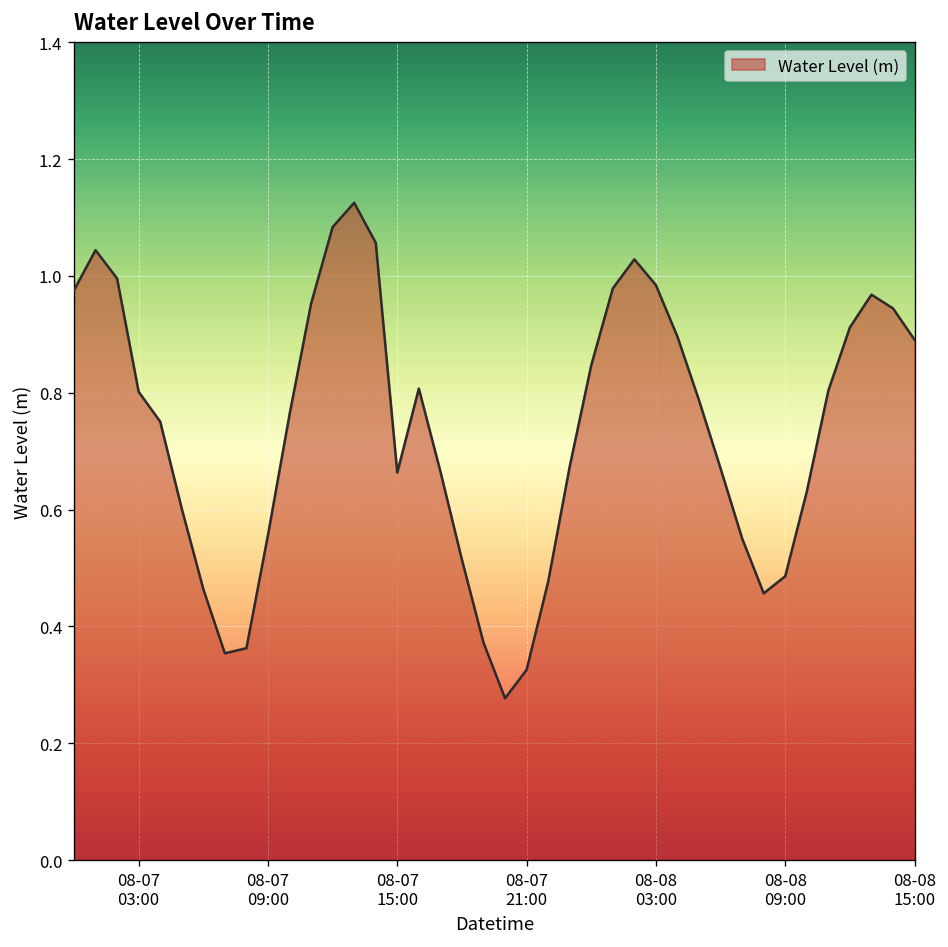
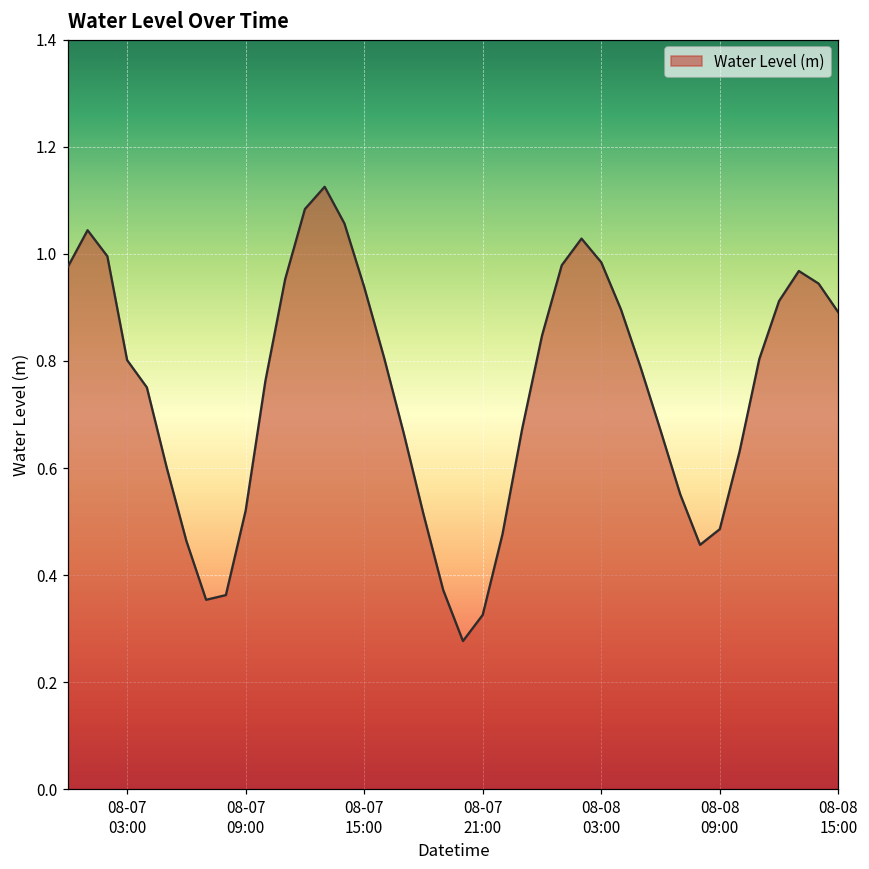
  {
    "08-07 03:00": 0.80,
-   "08-07 09:00": 0.56,
-   "08-07 15:00": 0.66,
+   "08-07 09:00": 0.52,
+   "08-07 15:00": 0.94,
    "08-07 21:00": 0.33,
    "08-08 03:00": 0.98,
    "08-08 09:00": 0.49,
    "08-08 15:00": 0.89
  }
